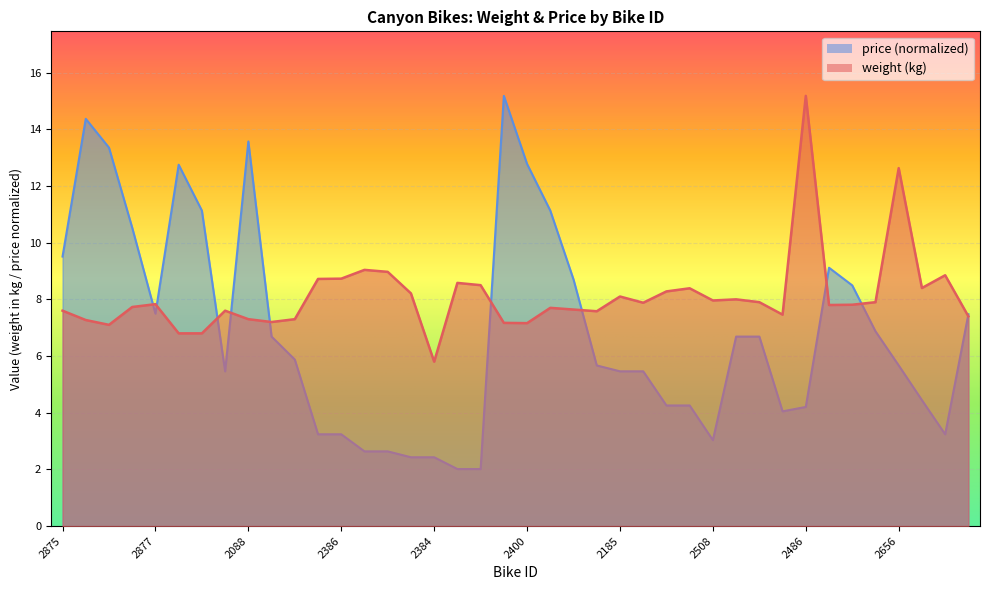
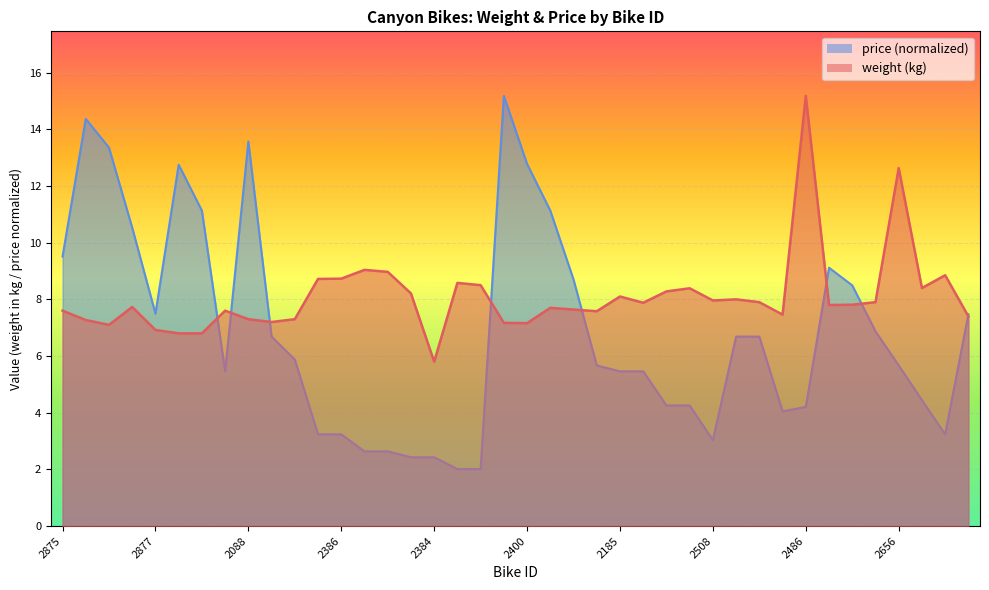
  {
    "price (normalized)": {
      "2875": 9.5,
      "2877": 7.5,
      "2088": 13.6,
      "2386": 3.2,
      "2384": 2.4,
      "2400": 12.8,
      "2185": 5.5,
      "2508": 3.0,
      "2486": 4.2,
      "2656": 5.7
    },
    "weight (kg)": {
      "2875": 7.6,
-     "2877": 7.8,
+     "2877": 6.9,
      "2088": 7.3,
      "2386": 8.7,
      "2384": 5.8,
      "2400": 7.2,
      "2185": 8.1,
      "2508": 8.0,
      "2486": 15.2,
      "2656": 12.6
    }
  }
